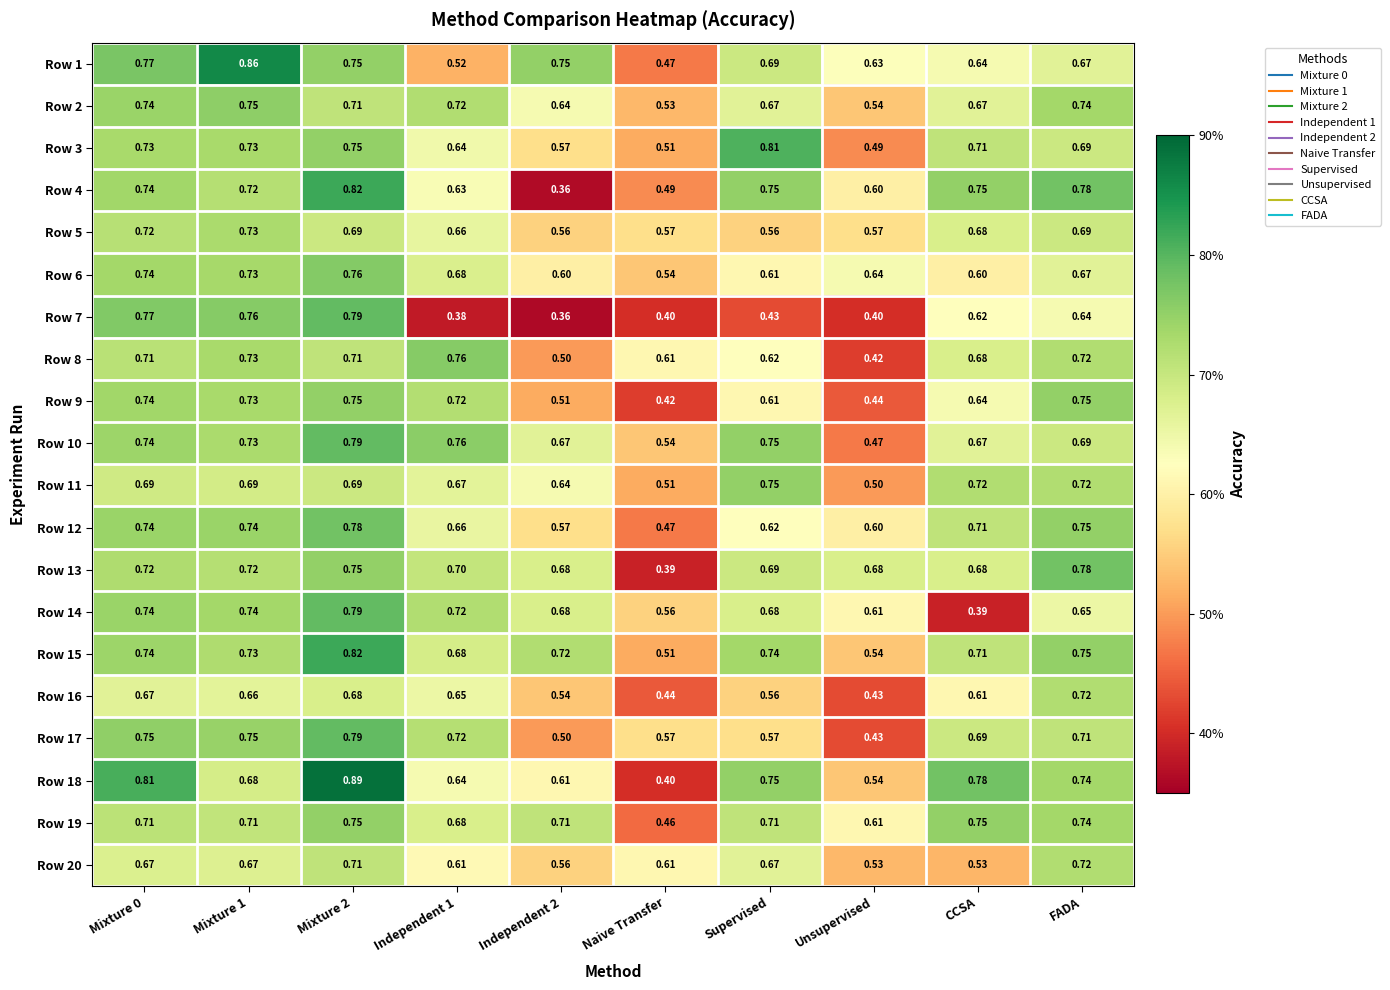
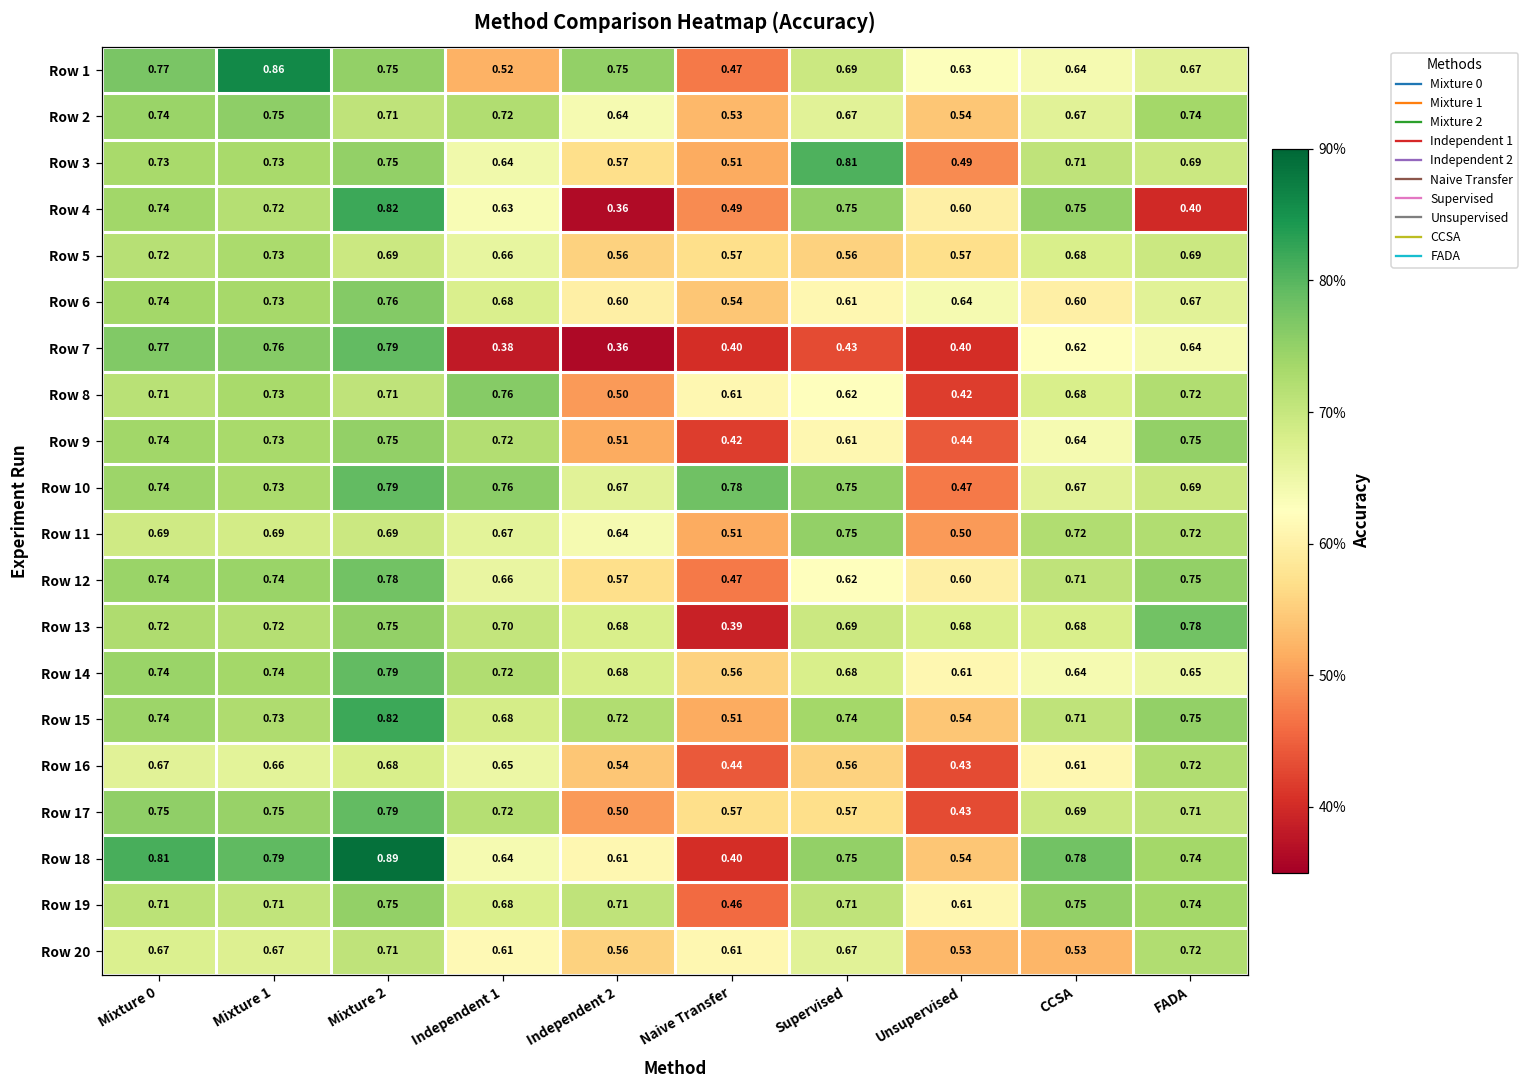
  {
    "Row 1": {
      "Mixture 0": 0.77,
      "Mixture 1": 0.86,
      "Mixture 2": 0.75,
      "Independent 1": 0.52,
      "Independent 2": 0.75,
      "Naive Transfer": 0.47,
      "Supervised": 0.69,
      "Unsupervised": 0.63,
      "CCSA": 0.64,
      "FADA": 0.67
    },
    "Row 2": {
      "Mixture 0": 0.74,
      "Mixture 1": 0.75,
      "Mixture 2": 0.71,
      "Independent 1": 0.72,
      "Independent 2": 0.64,
      "Naive Transfer": 0.53,
      "Supervised": 0.67,
      "Unsupervised": 0.54,
      "CCSA": 0.67,
      "FADA": 0.74
    },
    "Row 3": {
      "Mixture 0": 0.73,
      "Mixture 1": 0.73,
      "Mixture 2": 0.75,
      "Independent 1": 0.64,
      "Independent 2": 0.57,
      "Naive Transfer": 0.51,
      "Supervised": 0.81,
      "Unsupervised": 0.49,
      "CCSA": 0.71,
      "FADA": 0.69
    },
    "Row 4": {
      "Mixture 0": 0.74,
      "Mixture 1": 0.72,
      "Mixture 2": 0.82,
      "Independent 1": 0.63,
      "Independent 2": 0.36,
      "Naive Transfer": 0.49,
      "Supervised": 0.75,
      "Unsupervised": 0.60,
      "CCSA": 0.75,
-     "FADA": 0.78
+     "FADA": 0.40
    },
    "Row 5": {
      "Mixture 0": 0.72,
      "Mixture 1": 0.73,
      "Mixture 2": 0.69,
      "Independent 1": 0.66,
      "Independent 2": 0.56,
      "Naive Transfer": 0.57,
      "Supervised": 0.56,
      "Unsupervised": 0.57,
      "CCSA": 0.68,
      "FADA": 0.69
    },
    "Row 6": {
      "Mixture 0": 0.74,
      "Mixture 1": 0.73,
      "Mixture 2": 0.76,
      "Independent 1": 0.68,
      "Independent 2": 0.60,
      "Naive Transfer": 0.54,
      "Supervised": 0.61,
      "Unsupervised": 0.64,
      "CCSA": 0.60,
      "FADA": 0.67
    },
    "Row 7": {
      "Mixture 0": 0.77,
      "Mixture 1": 0.76,
      "Mixture 2": 0.79,
      "Independent 1": 0.38,
      "Independent 2": 0.36,
      "Naive Transfer": 0.40,
      "Supervised": 0.43,
      "Unsupervised": 0.40,
      "CCSA": 0.62,
      "FADA": 0.64
    },
    "Row 8": {
      "Mixture 0": 0.71,
      "Mixture 1": 0.73,
      "Mixture 2": 0.71,
      "Independent 1": 0.76,
      "Independent 2": 0.50,
      "Naive Transfer": 0.61,
      "Supervised": 0.62,
      "Unsupervised": 0.42,
      "CCSA": 0.68,
      "FADA": 0.72
    },
    "Row 9": {
      "Mixture 0": 0.74,
      "Mixture 1": 0.73,
      "Mixture 2": 0.75,
      "Independent 1": 0.72,
      "Independent 2": 0.51,
      "Naive Transfer": 0.42,
      "Supervised": 0.61,
      "Unsupervised": 0.44,
      "CCSA": 0.64,
      "FADA": 0.75
    },
    "Row 10": {
      "Mixture 0": 0.74,
      "Mixture 1": 0.73,
      "Mixture 2": 0.79,
      "Independent 1": 0.76,
      "Independent 2": 0.67,
-     "Naive Transfer": 0.54,
+     "Naive Transfer": 0.78,
      "Supervised": 0.75,
      "Unsupervised": 0.47,
      "CCSA": 0.67,
      "FADA": 0.69
    },
    "Row 11": {
      "Mixture 0": 0.69,
      "Mixture 1": 0.69,
      "Mixture 2": 0.69,
      "Independent 1": 0.67,
      "Independent 2": 0.64,
      "Naive Transfer": 0.51,
      "Supervised": 0.75,
      "Unsupervised": 0.50,
      "CCSA": 0.72,
      "FADA": 0.72
    },
    "Row 12": {
      "Mixture 0": 0.74,
      "Mixture 1": 0.74,
      "Mixture 2": 0.78,
      "Independent 1": 0.66,
      "Independent 2": 0.57,
      "Naive Transfer": 0.47,
      "Supervised": 0.62,
      "Unsupervised": 0.60,
      "CCSA": 0.71,
      "FADA": 0.75
    },
    "Row 13": {
      "Mixture 0": 0.72,
      "Mixture 1": 0.72,
      "Mixture 2": 0.75,
      "Independent 1": 0.70,
      "Independent 2": 0.68,
      "Naive Transfer": 0.39,
      "Supervised": 0.69,
      "Unsupervised": 0.68,
      "CCSA": 0.68,
      "FADA": 0.78
    },
    "Row 14": {
      "Mixture 0": 0.74,
      "Mixture 1": 0.74,
      "Mixture 2": 0.79,
      "Independent 1": 0.72,
      "Independent 2": 0.68,
      "Naive Transfer": 0.56,
      "Supervised": 0.68,
      "Unsupervised": 0.61,
-     "CCSA": 0.39,
+     "CCSA": 0.64,
      "FADA": 0.65
    },
    "Row 15": {
      "Mixture 0": 0.74,
      "Mixture 1": 0.73,
      "Mixture 2": 0.82,
      "Independent 1": 0.68,
      "Independent 2": 0.72,
      "Naive Transfer": 0.51,
      "Supervised": 0.74,
      "Unsupervised": 0.54,
      "CCSA": 0.71,
      "FADA": 0.75
    },
    "Row 16": {
      "Mixture 0": 0.67,
      "Mixture 1": 0.66,
      "Mixture 2": 0.68,
      "Independent 1": 0.65,
      "Independent 2": 0.54,
      "Naive Transfer": 0.44,
      "Supervised": 0.56,
      "Unsupervised": 0.43,
      "CCSA": 0.61,
      "FADA": 0.72
    },
    "Row 17": {
      "Mixture 0": 0.75,
      "Mixture 1": 0.75,
      "Mixture 2": 0.79,
      "Independent 1": 0.72,
      "Independent 2": 0.50,
      "Naive Transfer": 0.57,
      "Supervised": 0.57,
      "Unsupervised": 0.43,
      "CCSA": 0.69,
      "FADA": 0.71
    },
    "Row 18": {
      "Mixture 0": 0.81,
-     "Mixture 1": 0.68,
+     "Mixture 1": 0.79,
      "Mixture 2": 0.89,
      "Independent 1": 0.64,
      "Independent 2": 0.61,
      "Naive Transfer": 0.40,
      "Supervised": 0.75,
      "Unsupervised": 0.54,
      "CCSA": 0.78,
      "FADA": 0.74
    },
    "Row 19": {
      "Mixture 0": 0.71,
      "Mixture 1": 0.71,
      "Mixture 2": 0.75,
      "Independent 1": 0.68,
      "Independent 2": 0.71,
      "Naive Transfer": 0.46,
      "Supervised": 0.71,
      "Unsupervised": 0.61,
      "CCSA": 0.75,
      "FADA": 0.74
    },
    "Row 20": {
      "Mixture 0": 0.67,
      "Mixture 1": 0.67,
      "Mixture 2": 0.71,
      "Independent 1": 0.61,
      "Independent 2": 0.56,
      "Naive Transfer": 0.61,
      "Supervised": 0.67,
      "Unsupervised": 0.53,
      "CCSA": 0.53,
      "FADA": 0.72
    }
  }
